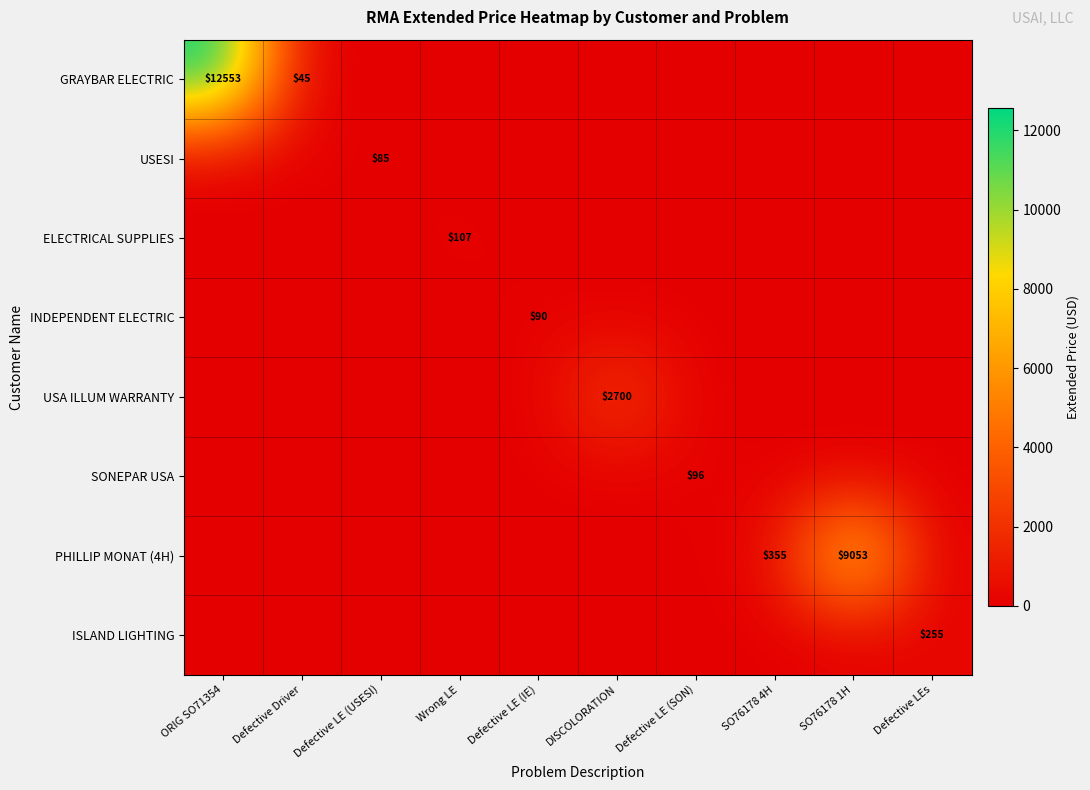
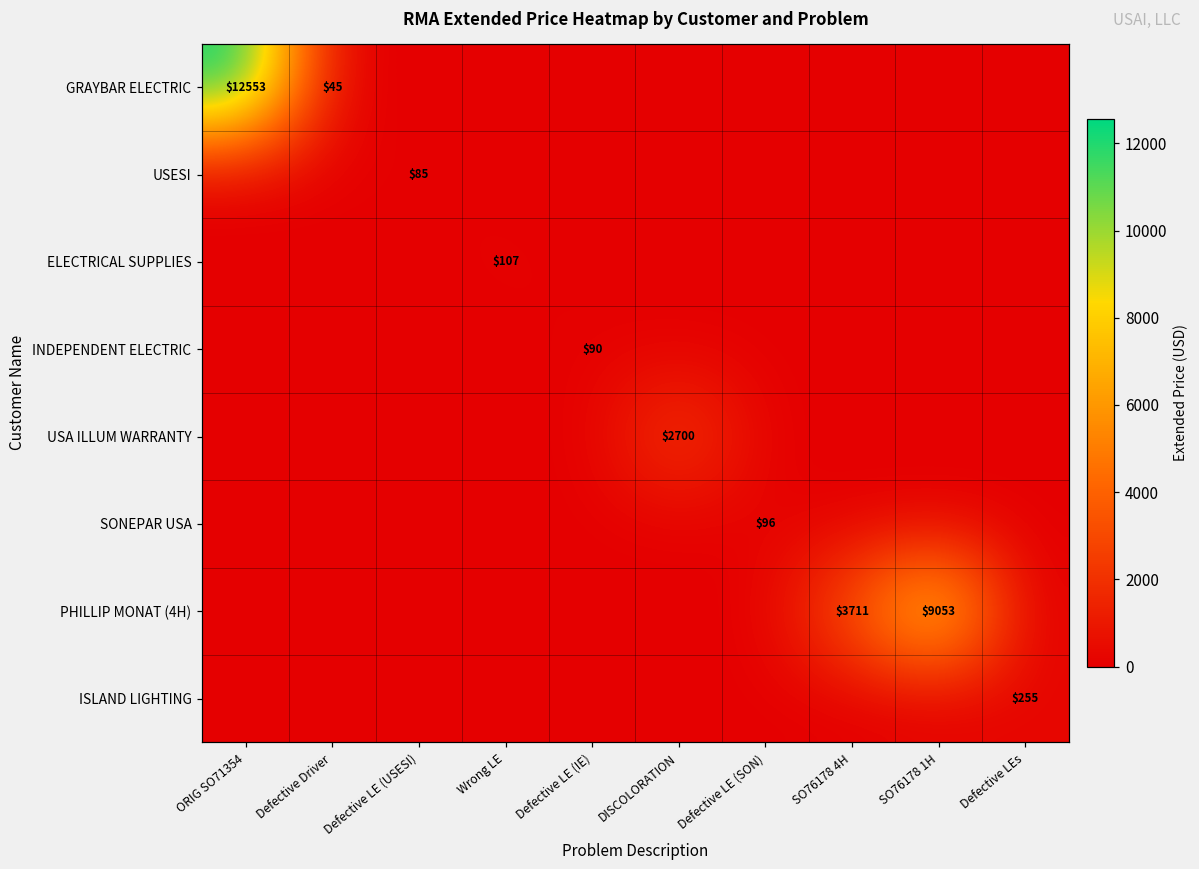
  {
    "GRAYBAR ELECTRIC": {
      "ORIG SO71354": "$12553",
      "Defective Driver": "$45"
    },
    "USESI": {
      "Defective LE (USESI)": "$85"
    },
    "ELECTRICAL SUPPLIES": {
      "Wrong LE": "$107"
    },
    "INDEPENDENT ELECTRIC": {
      "Defective LE (IE)": "$90"
    },
    "USA ILLUM WARRANTY": {
      "DISCOLORATION": "$2700"
    },
    "SONEPAR USA": {
      "Defective LE (SON)": "$96"
    },
    "PHILLIP MONAT (4H)": {
-     "SO76178 4H": "$355",
+     "SO76178 4H": "$3711",
      "SO76178 1H": "$9053"
    },
    "ISLAND LIGHTING": {
      "Defective LEs": "$255"
    }
  }
